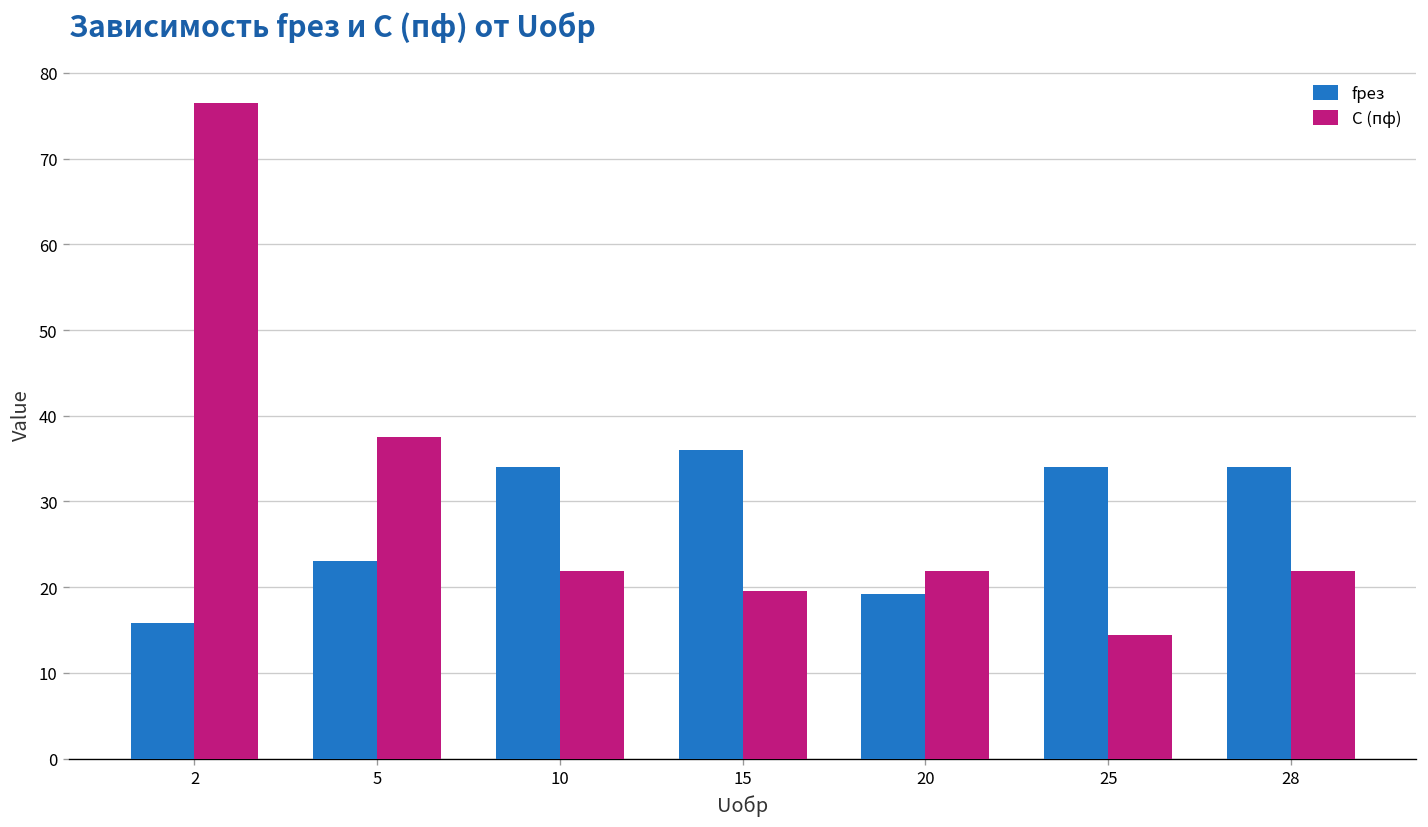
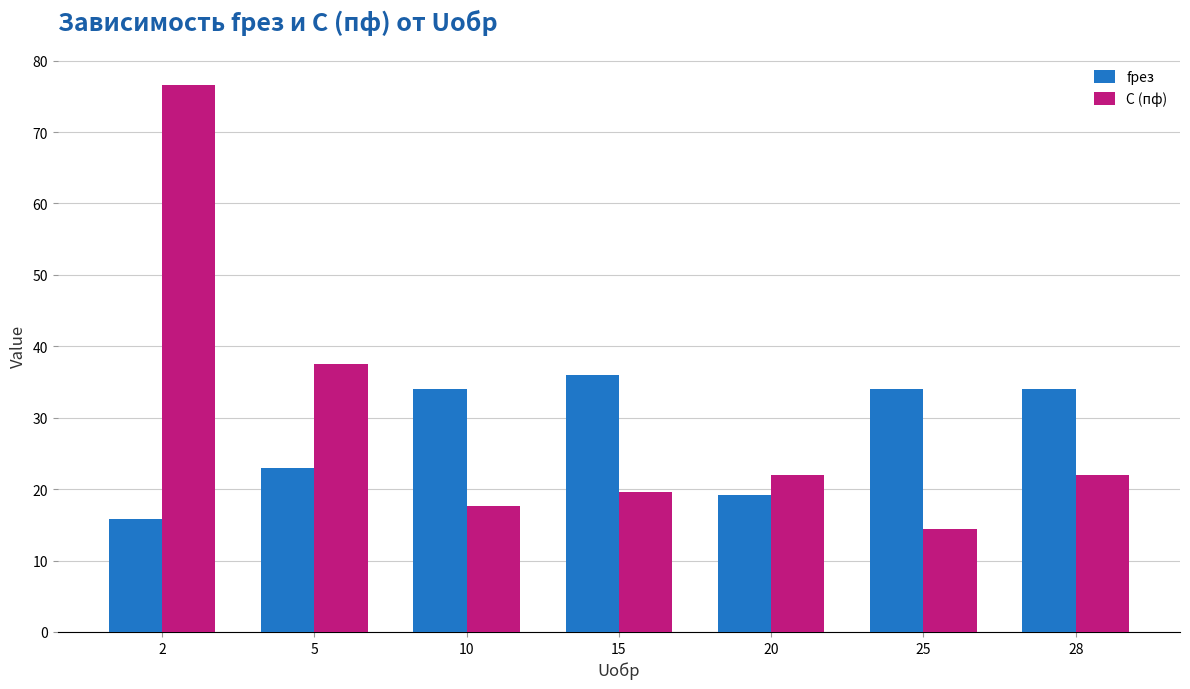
  {
    "fрез": {
      "2": 16,
      "5": 23,
      "10": 34,
      "15": 36,
      "20": 19,
      "25": 34,
      "28": 34
    },
    "C (пф)": {
      "2": 77,
      "5": 38,
-     "10": 22,
+     "10": 18,
      "15": 20,
      "20": 22,
      "25": 14,
      "28": 22
    }
  }
